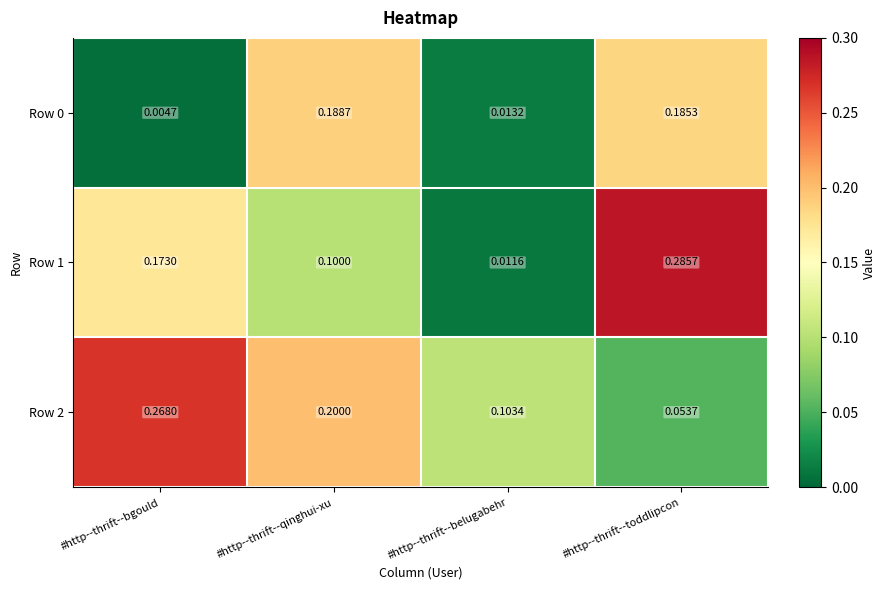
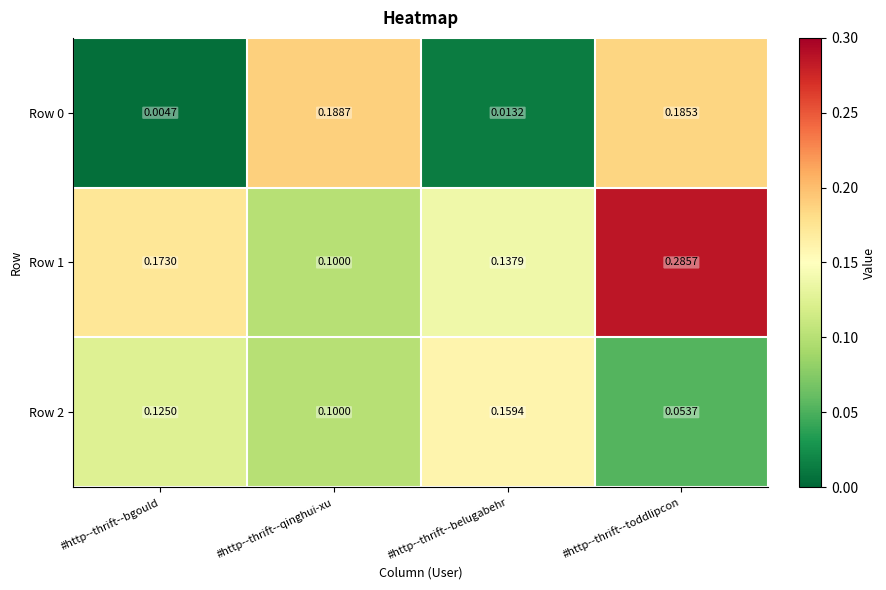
  {
    "Row 1": {
-     "#http--thrift--belugabehr": 0.0116
+     "#http--thrift--belugabehr": 0.1379
    },
    "Row 2": {
-     "#http--thrift--bgould": 0.2680,
-     "#http--thrift--qinghui-xu": 0.2000,
-     "#http--thrift--belugabehr": 0.1034
+     "#http--thrift--bgould": 0.1250,
+     "#http--thrift--qinghui-xu": 0.1000,
+     "#http--thrift--belugabehr": 0.1594
    }
  }
